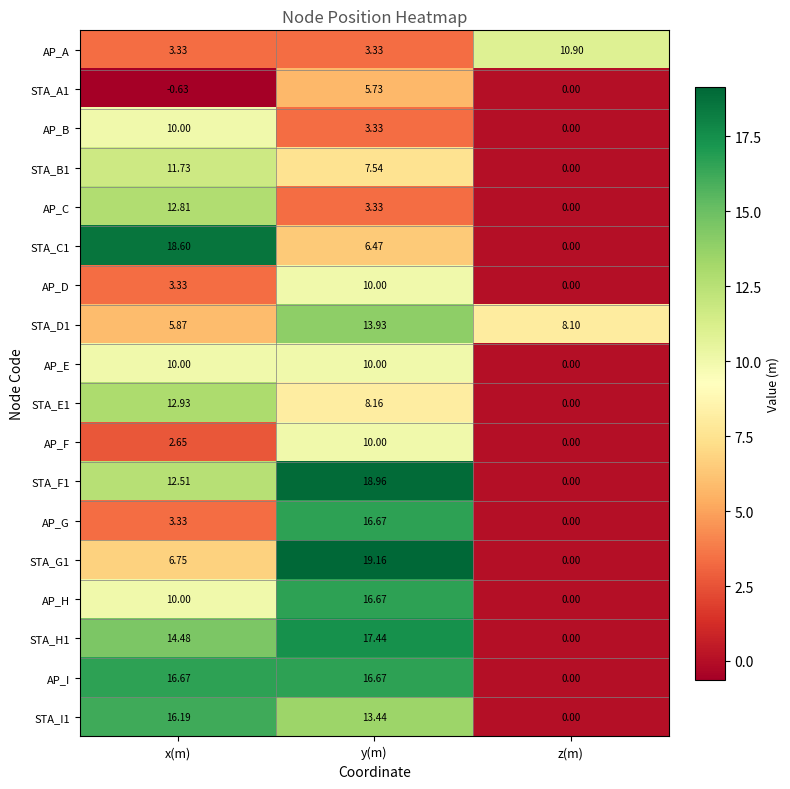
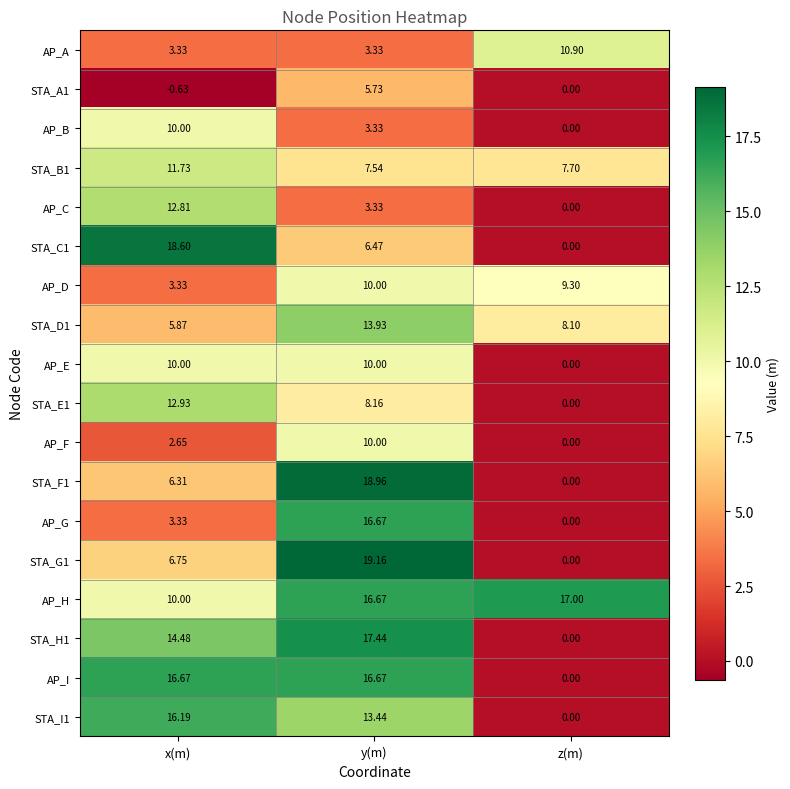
  {
    "AP_A": {
      "x(m)": 3.33,
      "y(m)": 3.33,
      "z(m)": 10.90
    },
    "STA_A1": {
      "x(m)": -0.63,
      "y(m)": 5.73,
      "z(m)": 0.00
    },
    "AP_B": {
      "x(m)": 10.00,
      "y(m)": 3.33,
      "z(m)": 0.00
    },
    "STA_B1": {
      "x(m)": 11.73,
      "y(m)": 7.54,
-     "z(m)": 0.00
+     "z(m)": 7.70
    },
    "AP_C": {
      "x(m)": 12.81,
      "y(m)": 3.33,
      "z(m)": 0.00
    },
    "STA_C1": {
      "x(m)": 18.60,
      "y(m)": 6.47,
      "z(m)": 0.00
    },
    "AP_D": {
      "x(m)": 3.33,
      "y(m)": 10.00,
-     "z(m)": 0.00
+     "z(m)": 9.30
    },
    "STA_D1": {
      "x(m)": 5.87,
      "y(m)": 13.93,
      "z(m)": 8.10
    },
    "AP_E": {
      "x(m)": 10.00,
      "y(m)": 10.00,
      "z(m)": 0.00
    },
    "STA_E1": {
      "x(m)": 12.93,
      "y(m)": 8.16,
      "z(m)": 0.00
    },
    "AP_F": {
      "x(m)": 2.65,
      "y(m)": 10.00,
      "z(m)": 0.00
    },
    "STA_F1": {
-     "x(m)": 12.51,
+     "x(m)": 6.31,
      "y(m)": 18.96,
      "z(m)": 0.00
    },
    "AP_G": {
      "x(m)": 3.33,
      "y(m)": 16.67,
      "z(m)": 0.00
    },
    "STA_G1": {
      "x(m)": 6.75,
      "y(m)": 19.16,
      "z(m)": 0.00
    },
    "AP_H": {
      "x(m)": 10.00,
      "y(m)": 16.67,
-     "z(m)": 0.00
+     "z(m)": 17.00
    },
    "STA_H1": {
      "x(m)": 14.48,
      "y(m)": 17.44,
      "z(m)": 0.00
    },
    "AP_I": {
      "x(m)": 16.67,
      "y(m)": 16.67,
      "z(m)": 0.00
    },
    "STA_I1": {
      "x(m)": 16.19,
      "y(m)": 13.44,
      "z(m)": 0.00
    }
  }
